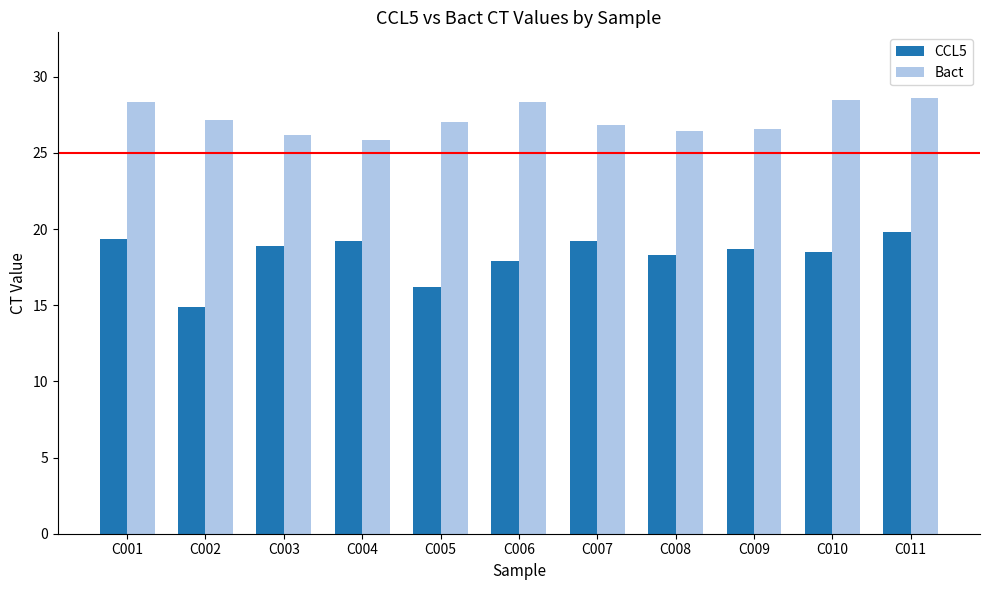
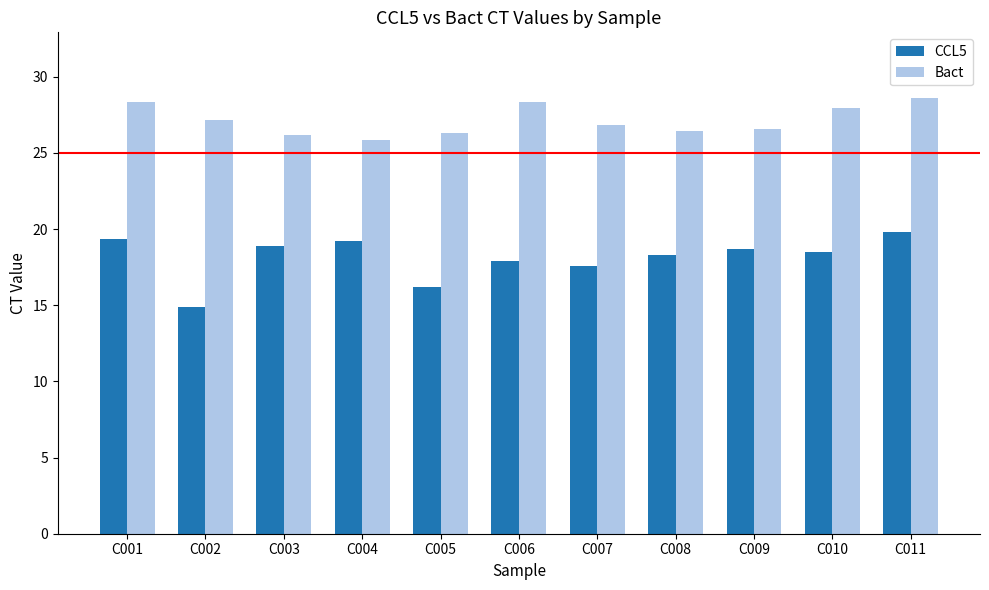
  {
    "CCL5": {
      "C001": 19.3,
      "C002": 14.9,
      "C003": 18.9,
      "C004": 19.2,
      "C005": 16.2,
      "C006": 17.9,
-     "C007": 19.2,
+     "C007": 17.6,
      "C008": 18.3,
      "C009": 18.7,
      "C010": 18.5,
      "C011": 19.8
    },
    "Bact": {
      "C001": 28.3,
      "C002": 27.2,
      "C003": 26.2,
      "C004": 25.8,
-     "C005": 27.0,
+     "C005": 26.3,
      "C006": 28.4,
      "C007": 26.8,
      "C008": 26.4,
      "C009": 26.6,
-     "C010": 28.5,
+     "C010": 27.9,
      "C011": 28.6
    }
  }
